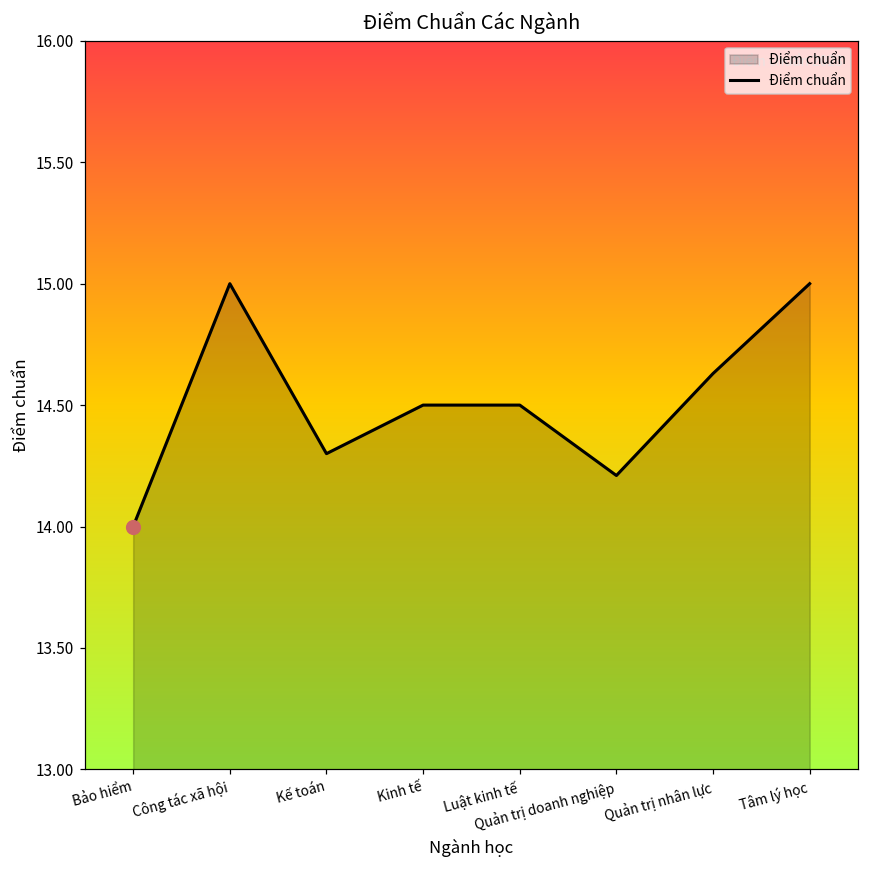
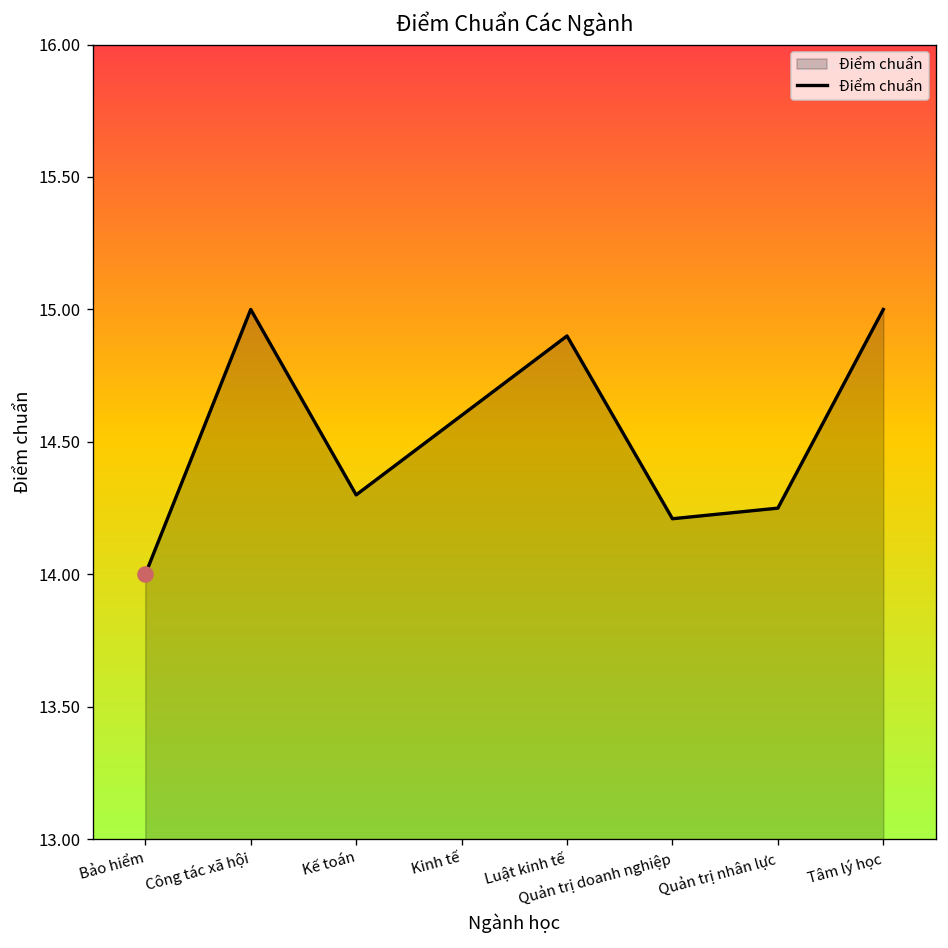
  {
    "Điểm chuẩn": {
      "Công tác xã hội": 15.00,
      "Kế toán": 14.30,
-     "Kinh tế": 14.5,
-     "Luật kinh tế": 14.5,
+     "Kinh tế": 14.6,
+     "Luật kinh tế": 14.9,
      "Quản trị doanh nghiệp": 14.21,
-     "Quản trị nhân lực": 14.63,
+     "Quản trị nhân lực": 14.25,
      "Tâm lý học": 15.00
    }
  }
